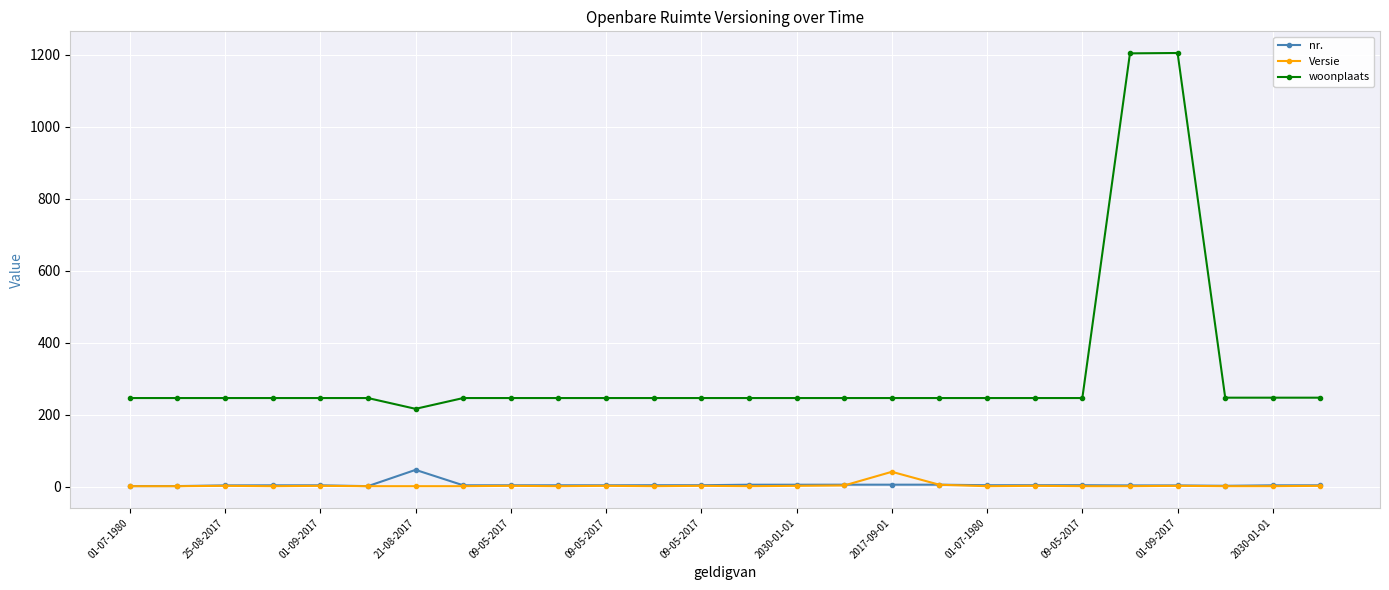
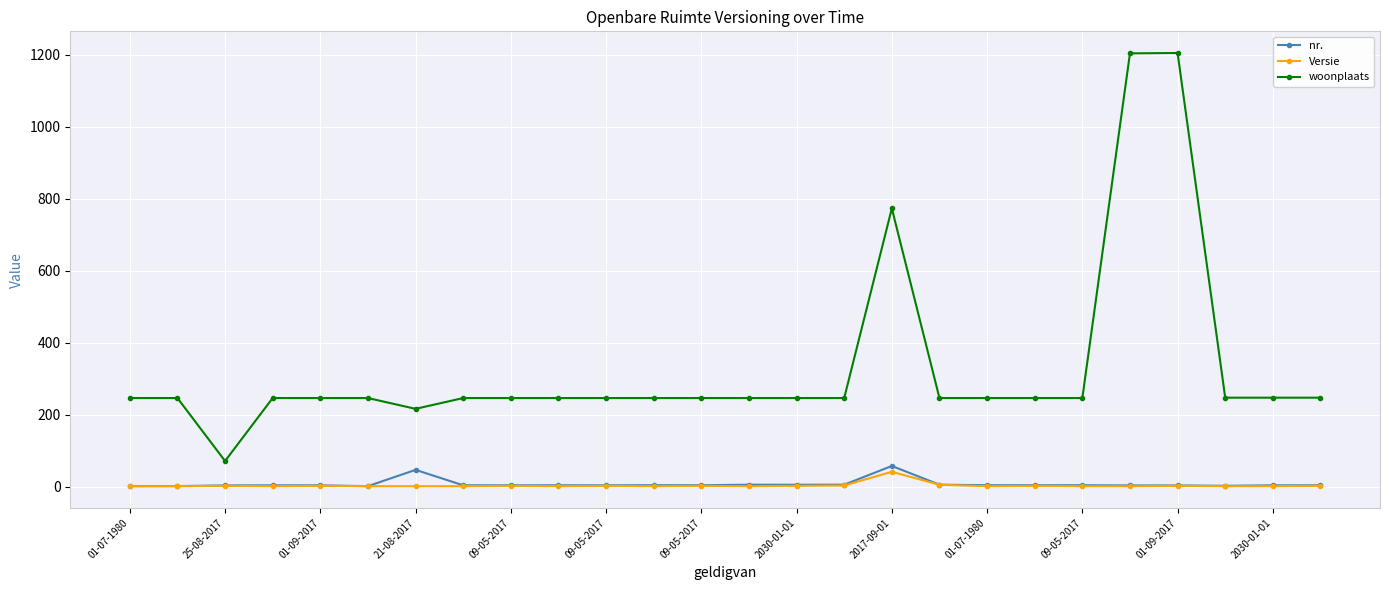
  {
    "nr.": {
      "21-08-2017": 50,
-     "2017-09-01": 10
+     "2017-09-01": 60
    },
    "Versie": {
      "21-08-2017": 0,
      "2017-09-01": 40
    },
    "woonplaats": {
-     "25-08-2017": 250,
+     "25-08-2017": 70,
      "21-08-2017": 220,
-     "2017-09-01": 250
+     "2017-09-01": 770
    }
  }
